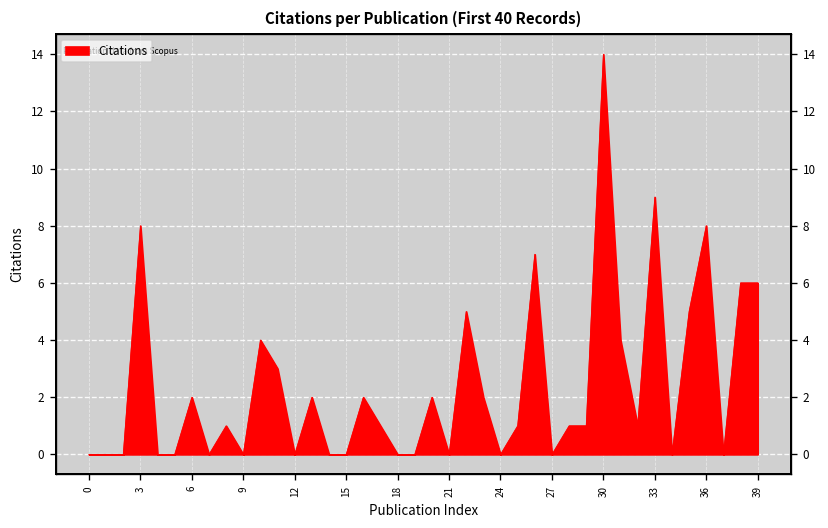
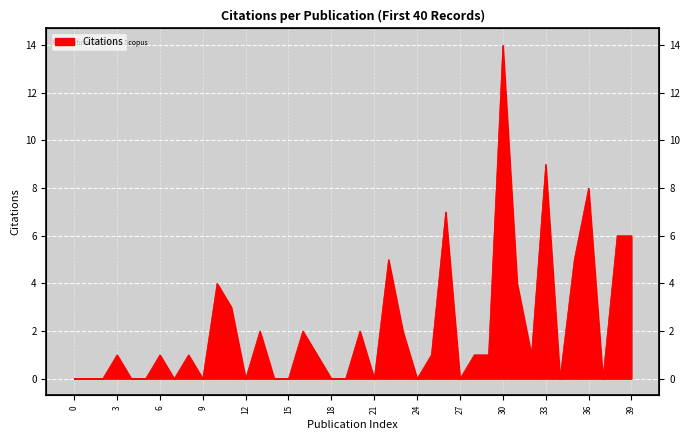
  {
    "0": 0,
-   "3": 8,
-   "6": 2,
+   "3": 1,
+   "6": 1,
    "9": 0,
    "12": 0,
    "15": 0,
    "18": 0,
    "21": 0,
    "24": 0,
    "27": 0,
    "30": 14,
    "33": 9,
    "36": 8,
    "39": 6
  }
